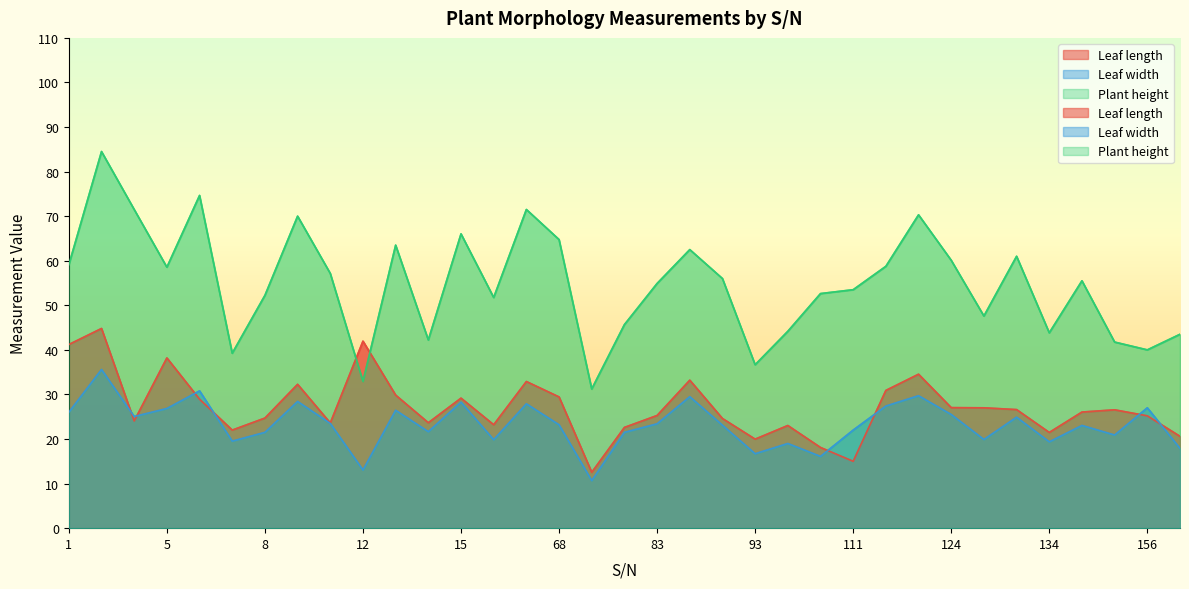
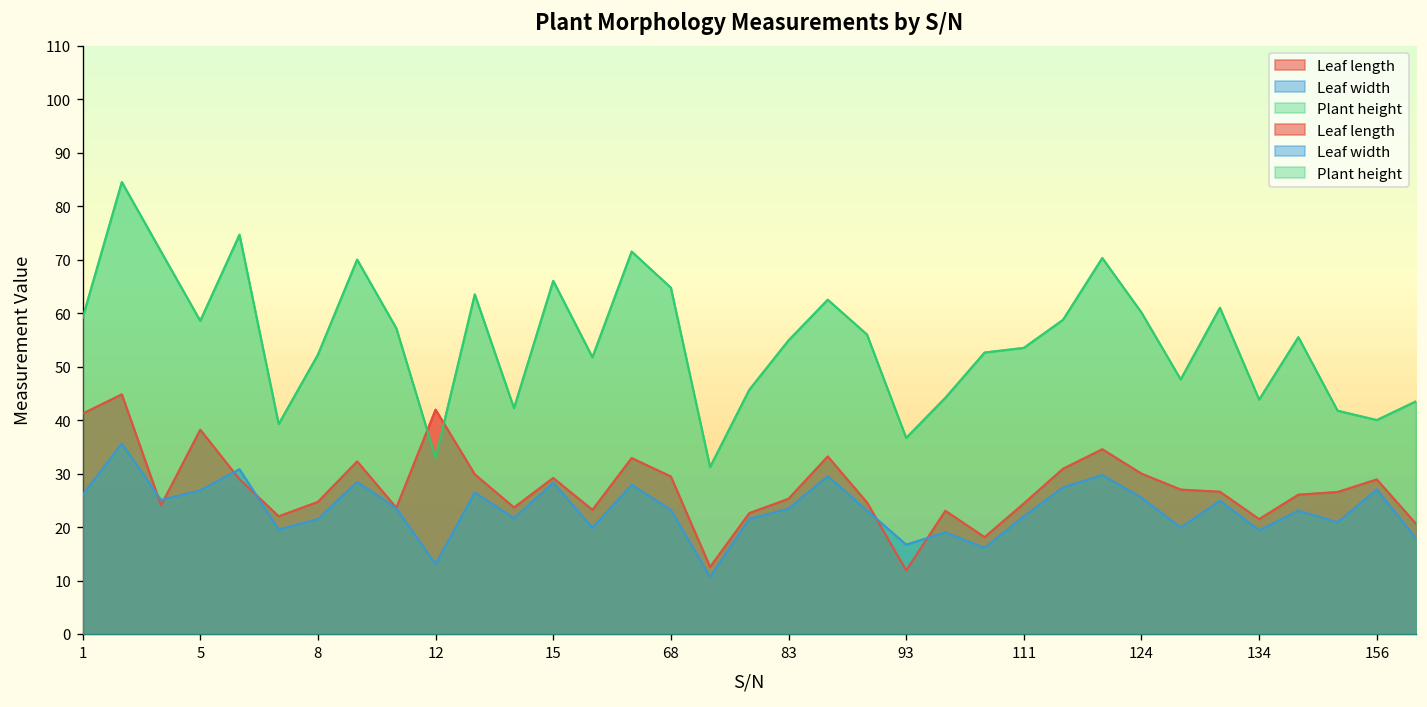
  {
    "Leaf length": {
      "1": 41,
      "5": 38,
      "8": 25,
      "12": 42,
      "15": 29,
      "68": 29,
      "83": 25,
-     "93": 20,
-     "111": 15,
-     "124": 27,
+     "93": 12,
+     "111": 24,
+     "124": 30,
      "134": 21,
-     "156": 25
+     "156": 29
    },
    "Leaf width": {
      "1": 26,
      "5": 27,
      "8": 22,
      "12": 13,
      "15": 28,
      "68": 23,
      "83": 23,
      "93": 17,
      "111": 22,
      "124": 26,
      "134": 19,
      "156": 27
    },
    "Plant height": {
      "1": 59,
      "5": 59,
      "8": 52,
      "12": 33,
      "15": 66,
      "68": 65,
      "83": 55,
      "93": 37,
      "111": 54,
      "124": 60,
      "134": 44,
      "156": 40
    }
  }
